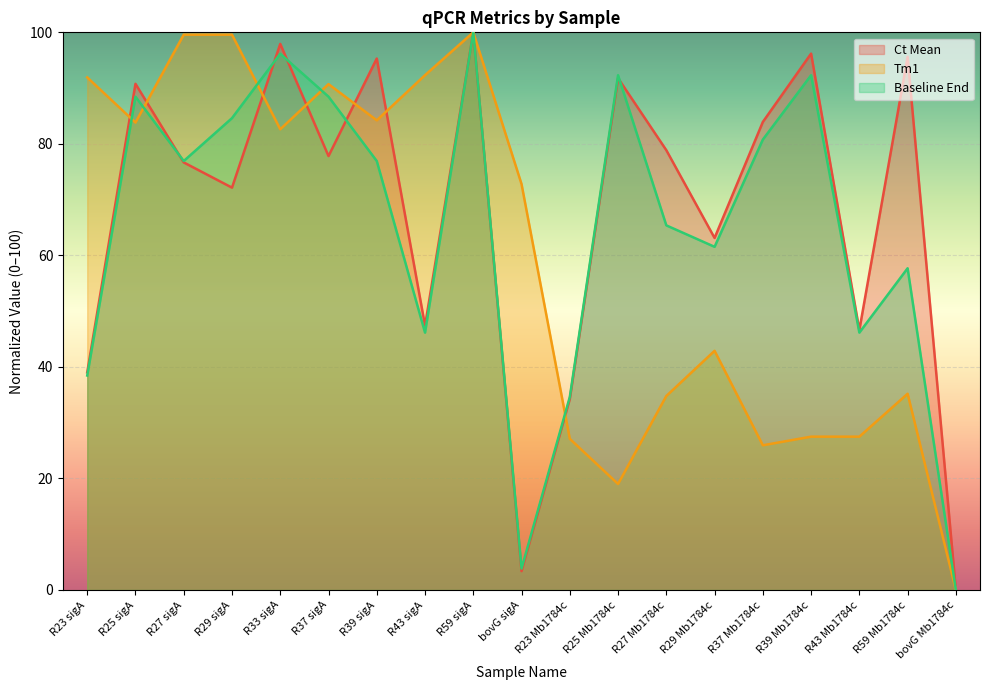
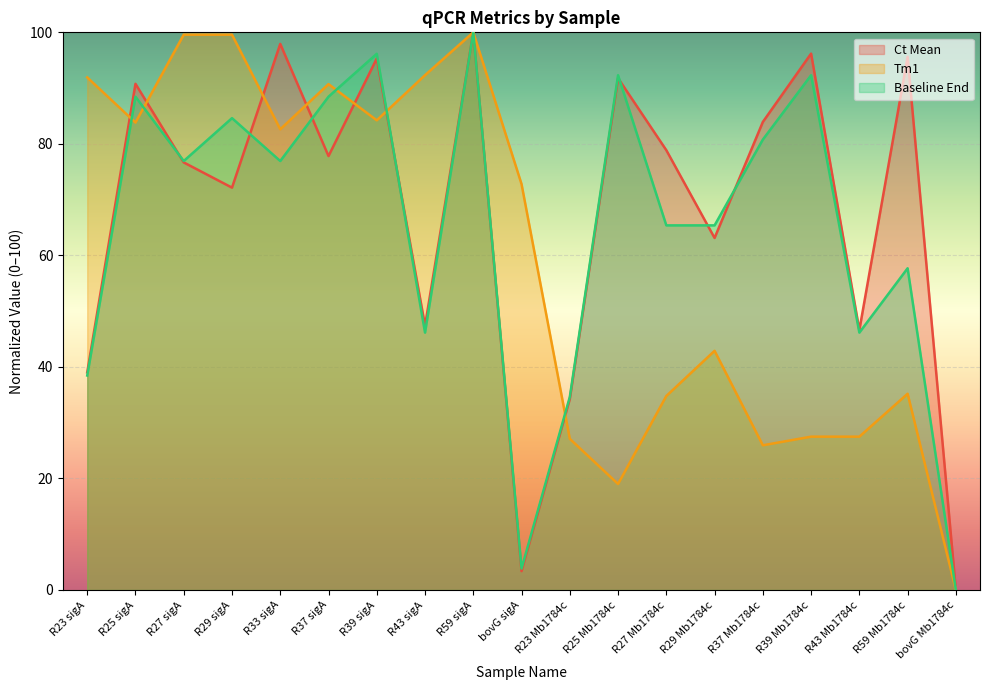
  {
    "Baseline End": {
      "R23 sigA": 38,
      "R25 sigA": 88,
      "R29 sigA": 85,
-     "R33 sigA": 96,
+     "R33 sigA": 77,
      "R37 sigA": 88,
-     "R39 sigA": 77,
+     "R39 sigA": 96,
      "R43 sigA": 46,
      "R25 Mb1784c": 92,
      "R27 Mb1784c": 65,
-     "R29 Mb1784c": 62,
+     "R29 Mb1784c": 65,
      "R37 Mb1784c": 81,
      "R39 Mb1784c": 92,
      "R59 Mb1784c": 58
    }
  }
